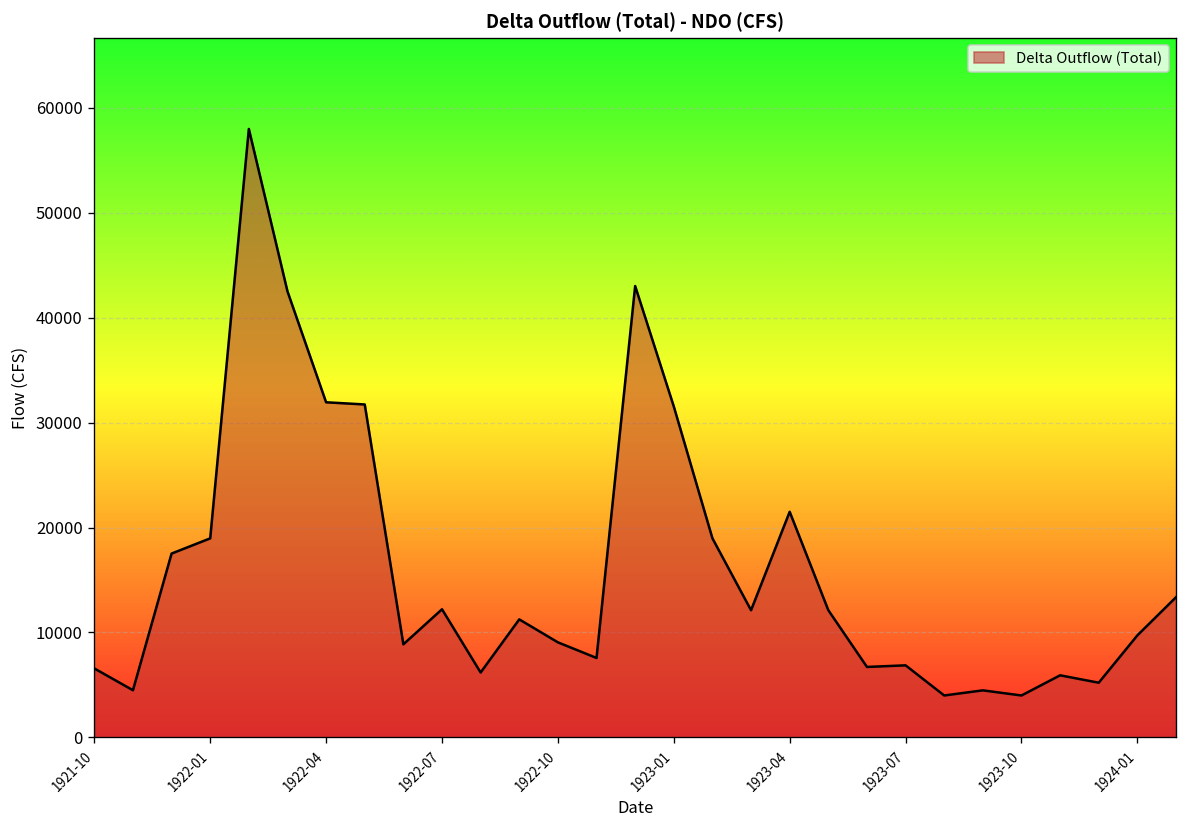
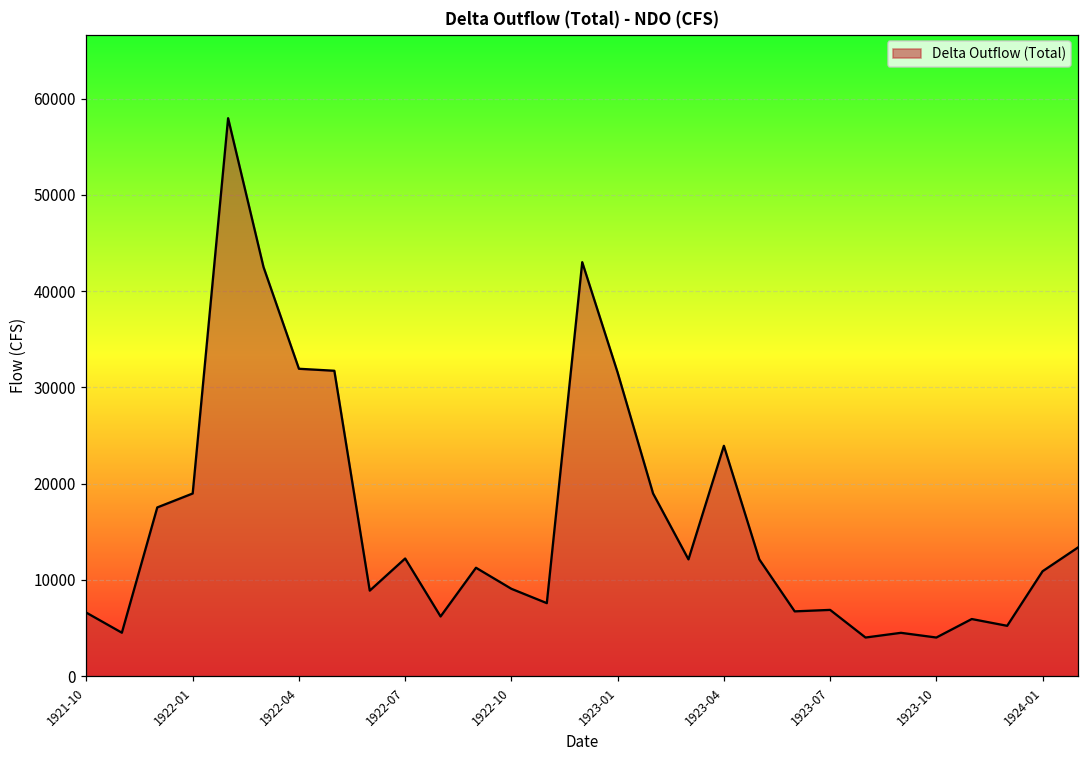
  {
    "1921-10": 7000,
    "1922-01": 19000,
    "1922-04": 32000,
    "1922-07": 12000,
    "1922-10": 9000,
    "1923-01": 32000,
-   "1923-04": 21000,
+   "1923-04": 24000,
    "1923-07": 7000,
    "1923-10": 4000,
-   "1924-01": 10000
+   "1924-01": 11000
  }
